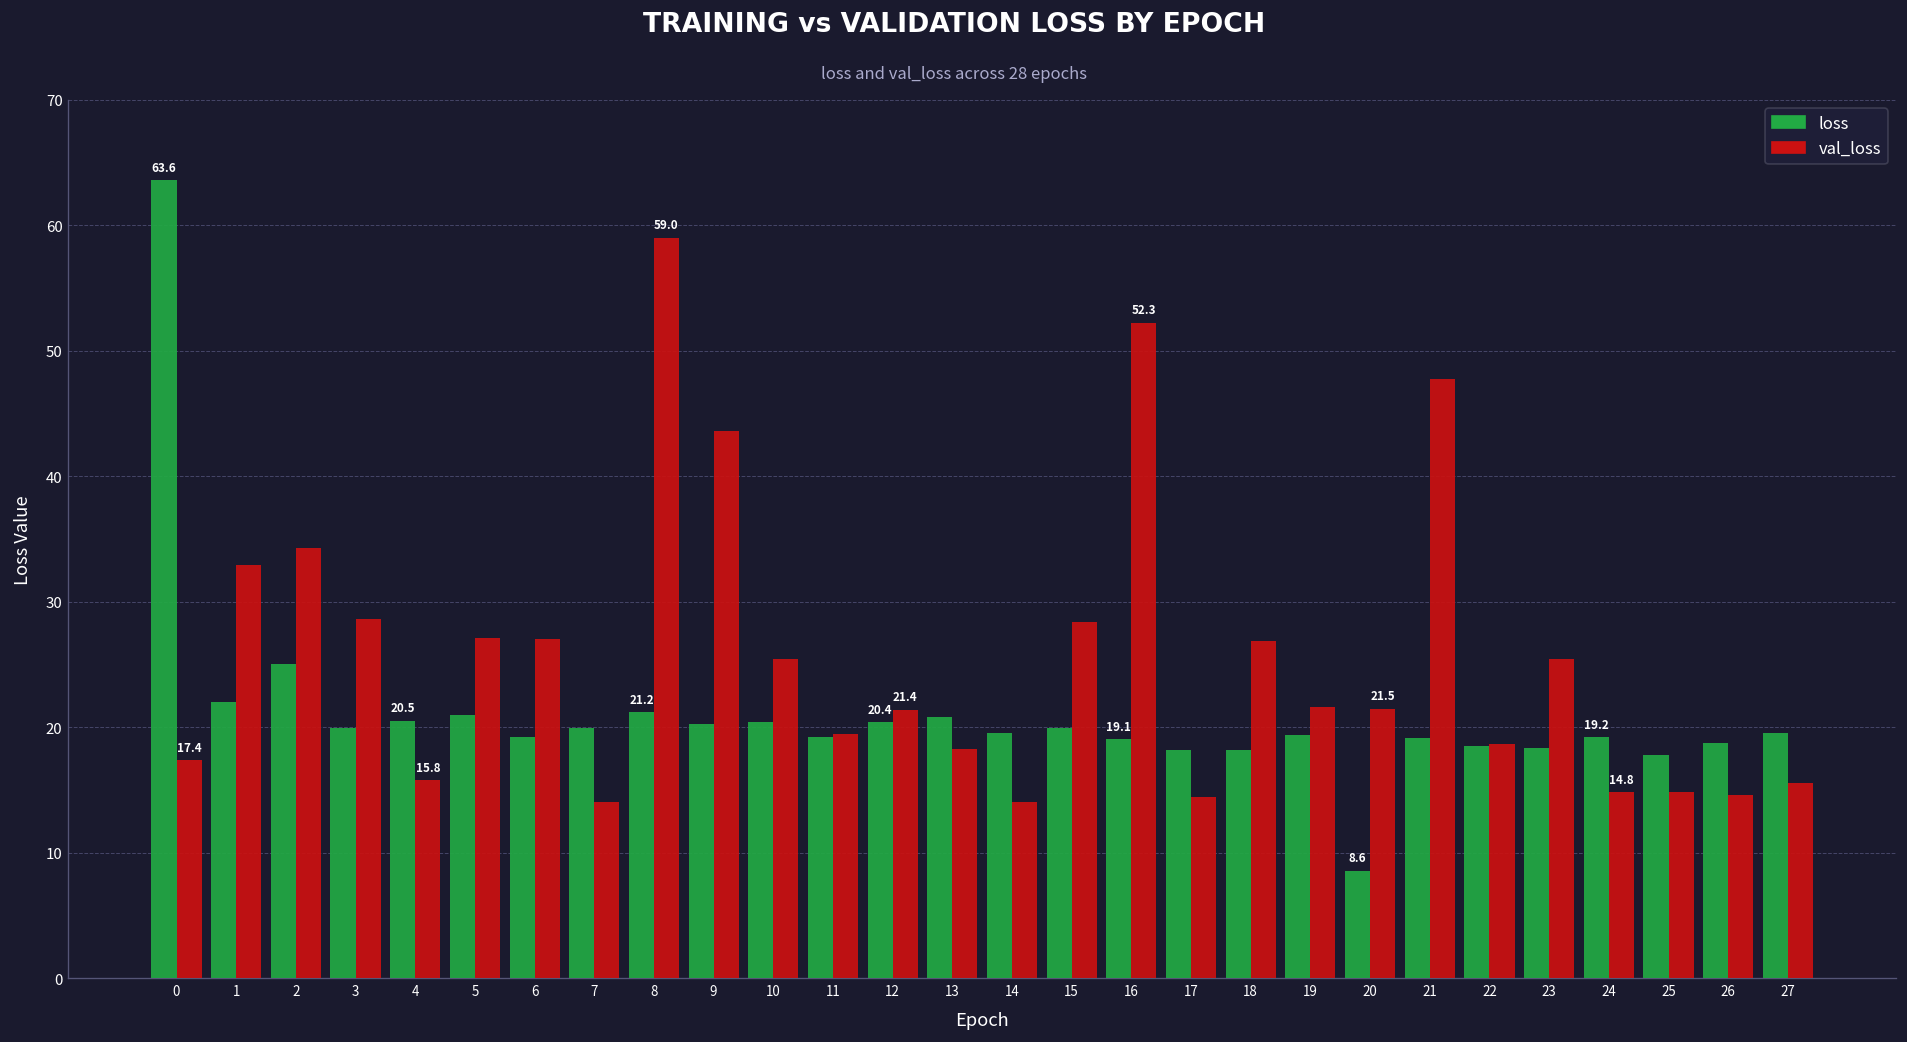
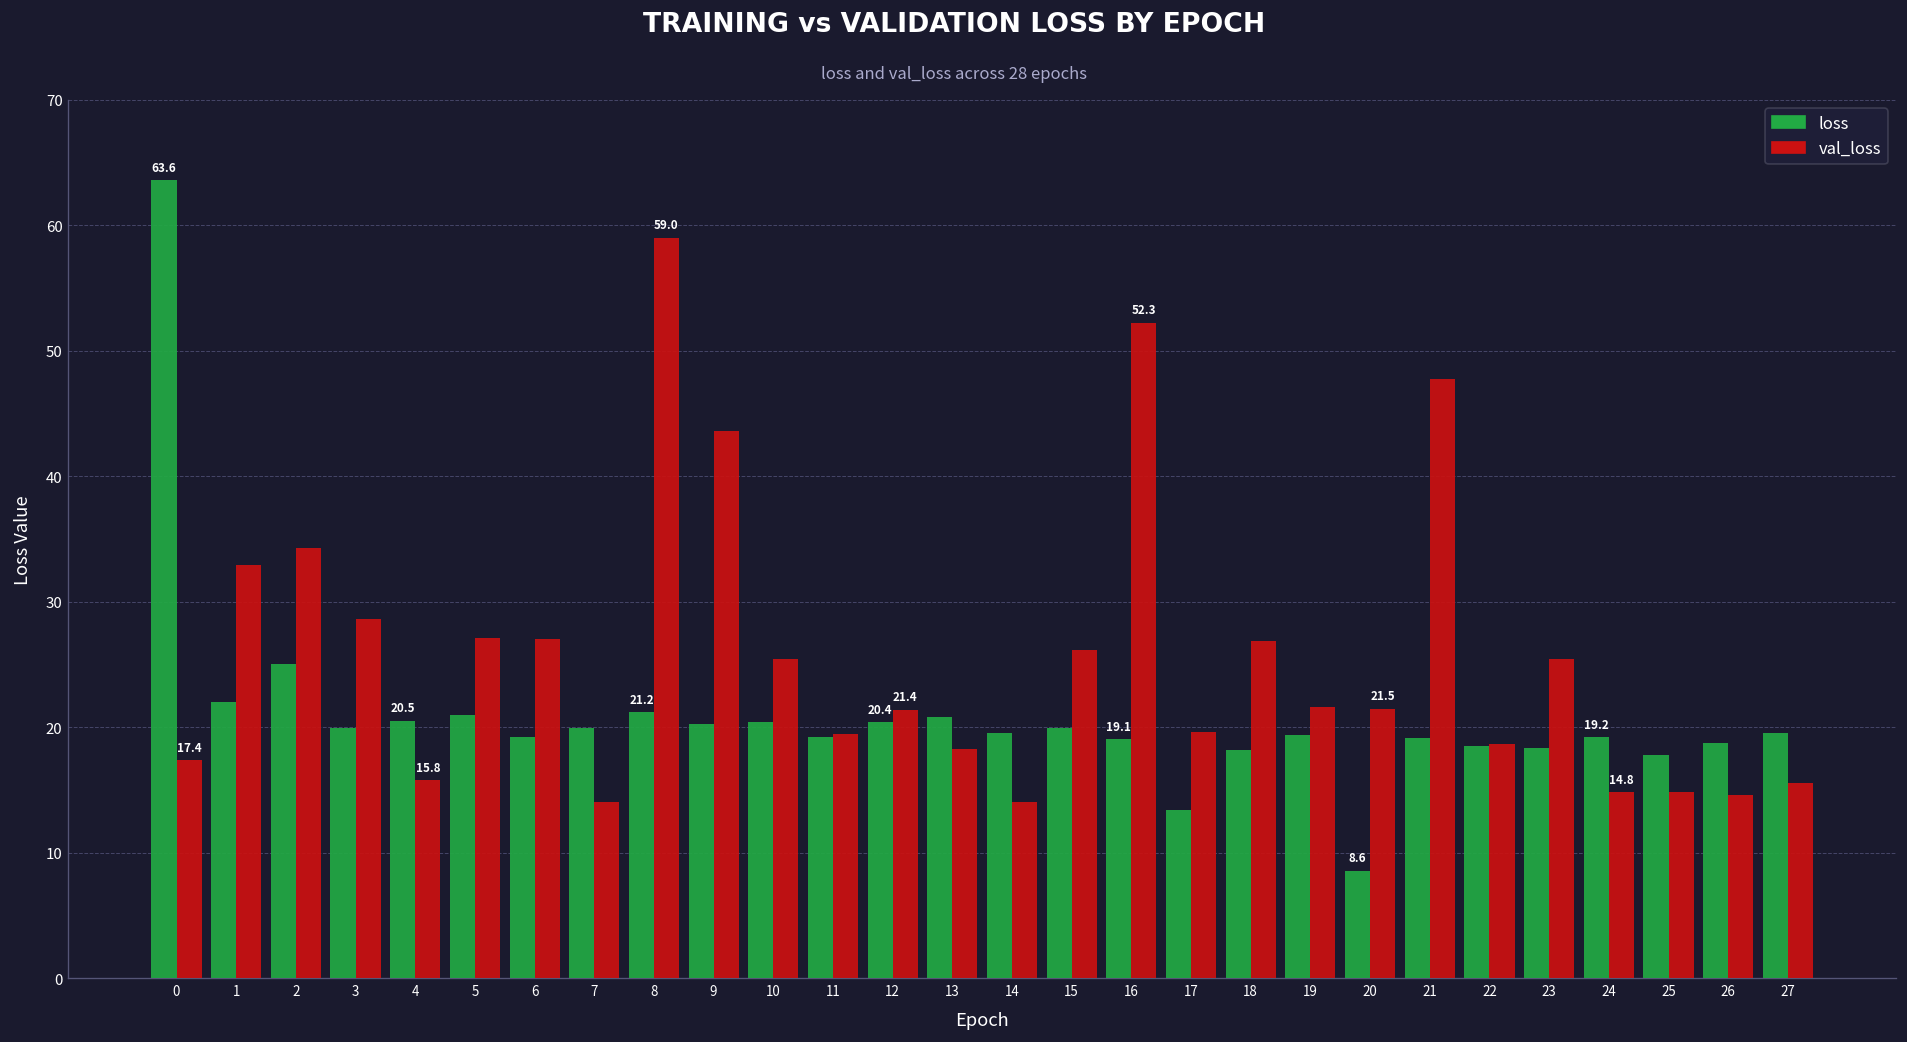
  {
    "loss": {
      "1": 22.0,
      "2": 25.1,
      "3": 20.0,
      "5": 21.0,
      "6": 19.2,
      "7": 20.0,
      "9": 20.3,
      "10": 20.4,
      "11": 19.2,
      "13": 20.8,
      "14": 19.6,
      "15": 20.0,
-     "17": 18.2,
+     "17": 13.4,
      "18": 18.2,
      "19": 19.4,
      "21": 19.2,
      "22": 18.5,
      "23": 18.4,
      "25": 17.8,
      "26": 18.8,
      "27": 19.5
    },
    "val_loss": {
      "1": 33.0,
      "2": 34.3,
      "3": 28.6,
      "5": 27.1,
      "6": 27.0,
      "7": 14.1,
      "9": 43.7,
      "10": 25.4,
      "11": 19.5,
      "13": 18.3,
      "14": 14.1,
-     "15": 28.4,
-     "17": 14.5,
+     "15": 26.2,
+     "17": 19.6,
      "18": 26.9,
      "19": 21.6,
      "21": 47.8,
      "22": 18.7,
      "23": 25.5,
      "25": 14.9,
      "26": 14.6,
      "27": 15.6
    }
  }
